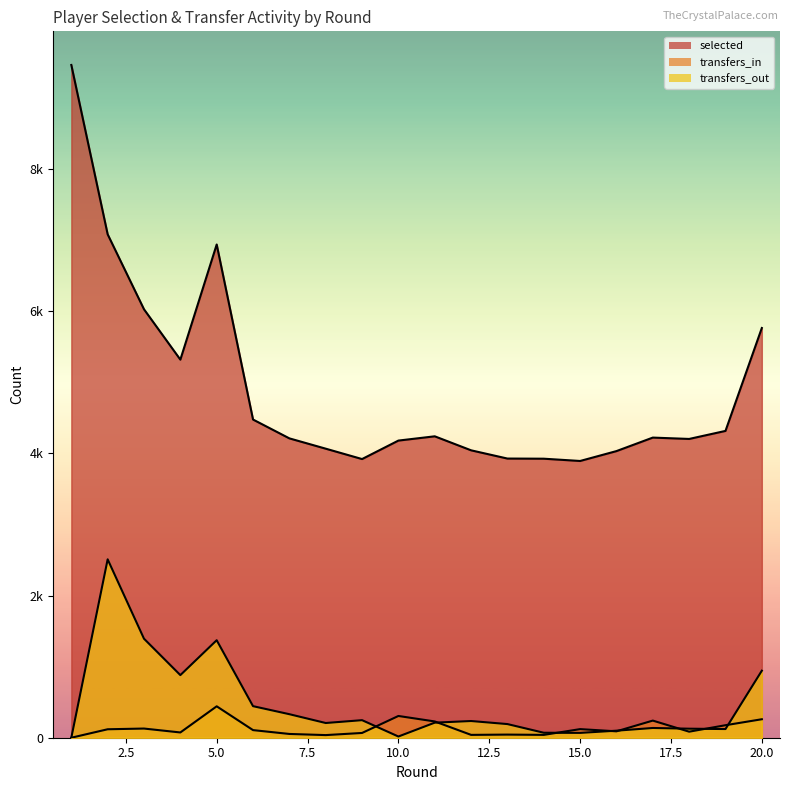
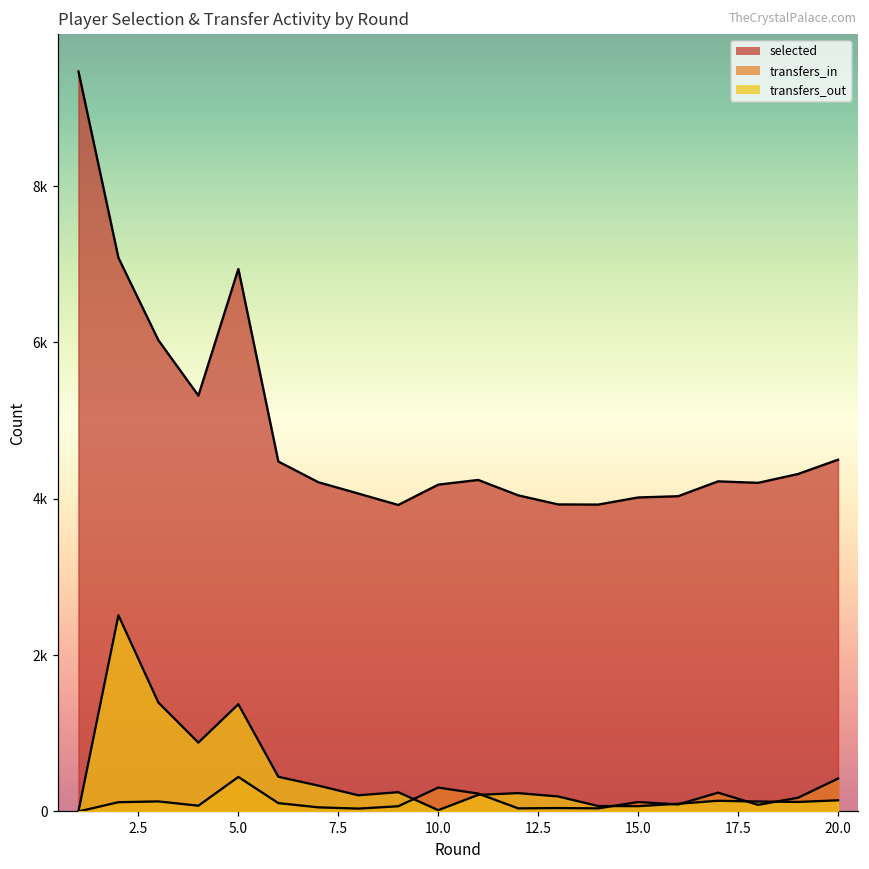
  {
    "selected": {
      "5.0": 6900,
      "10.0": 4200,
-     "15.0": 3900,
-     "20.0": 5800
+     "15.0": 4000,
+     "20.0": 4500
    },
    "transfers_in": {
      "5.0": 400,
      "10.0": 300,
      "15.0": 100,
-     "20.0": 300
+     "20.0": 400
    },
    "transfers_out": {
      "5.0": 1400,
      "10.0": 0,
      "15.0": 100,
-     "20.0": 900
+     "20.0": 100
    }
  }
